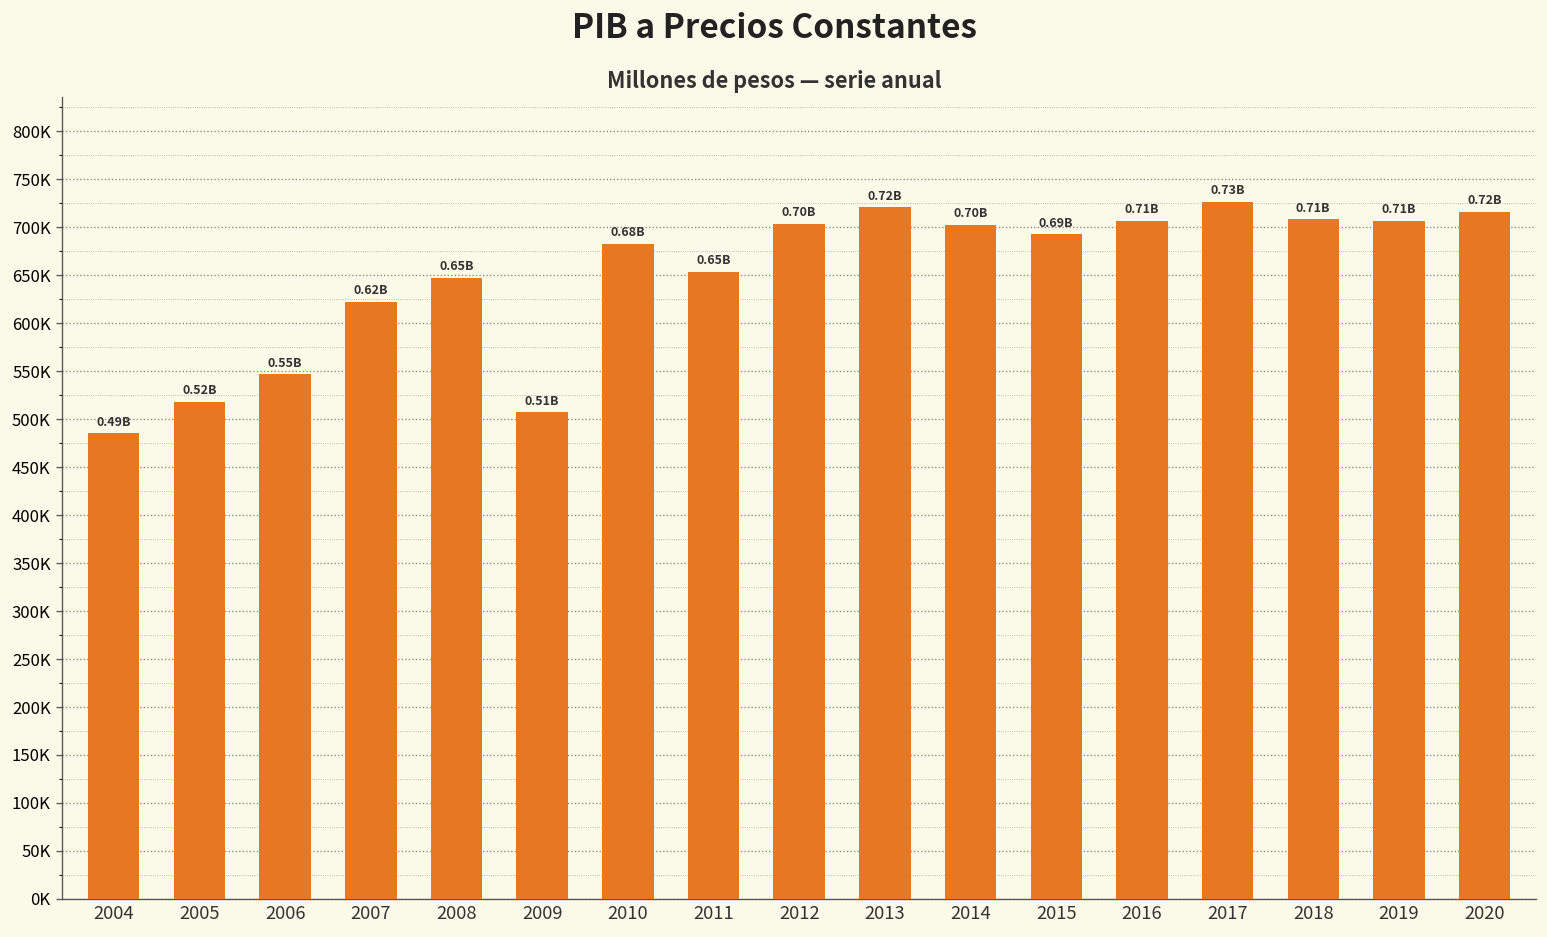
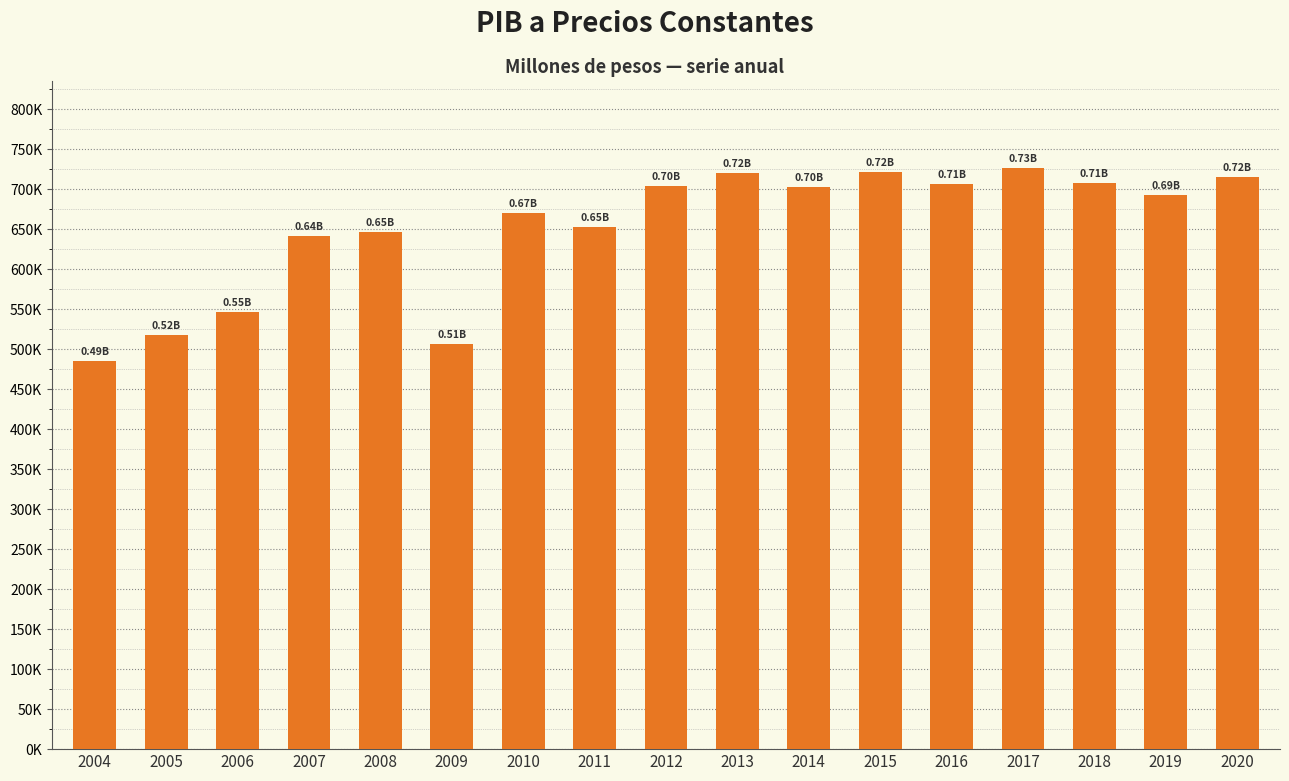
  {
    "2004": "0.49B",
    "2005": "0.52B",
    "2006": "0.55B",
-   "2007": "0.62B",
+   "2007": "0.64B",
    "2008": "0.65B",
    "2009": "0.51B",
-   "2010": "0.68B",
+   "2010": "0.67B",
    "2011": "0.65B",
    "2012": "0.70B",
    "2013": "0.72B",
    "2014": "0.70B",
-   "2015": "0.69B",
+   "2015": "0.72B",
    "2016": "0.71B",
    "2017": "0.73B",
    "2018": "0.71B",
-   "2019": "0.71B",
+   "2019": "0.69B",
    "2020": "0.72B"
  }
